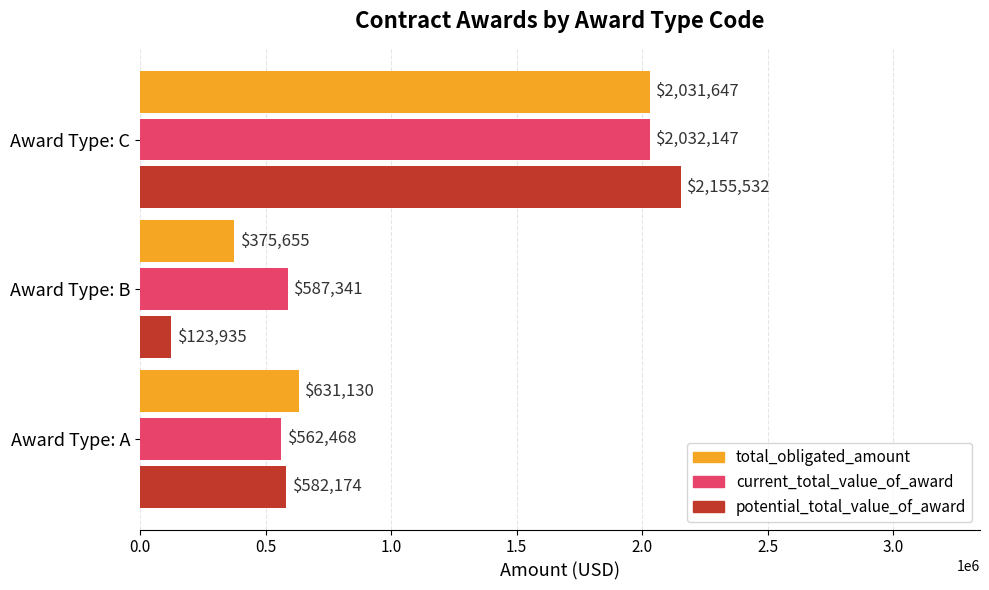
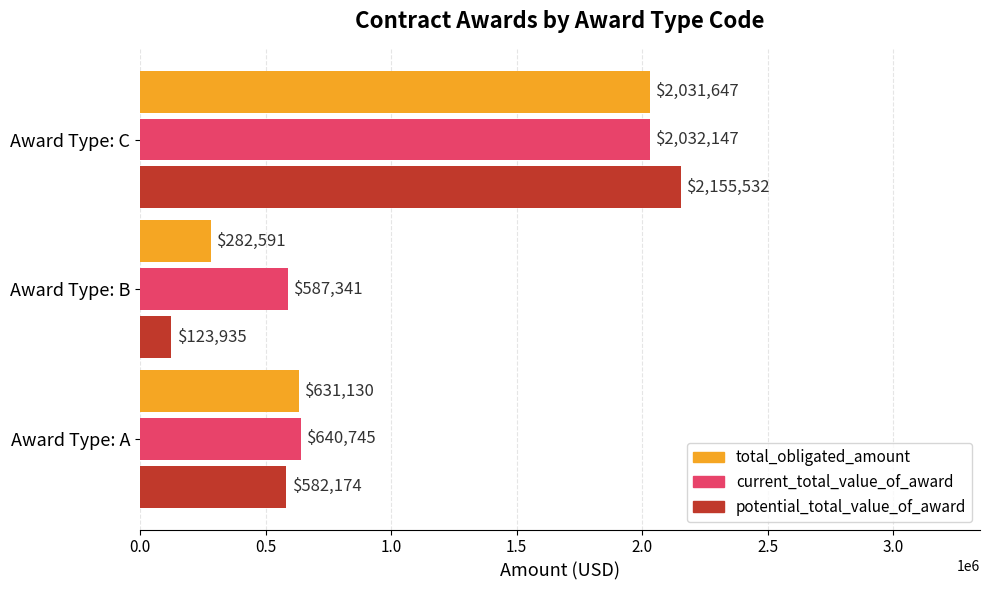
  {
    "total_obligated_amount": {
      "Award Type: C": "$2,031,647",
-     "Award Type: B": "$375,655",
+     "Award Type: B": "$282,591",
      "Award Type: A": "$631,130"
    },
    "current_total_value_of_award": {
      "Award Type: C": "$2,032,147",
      "Award Type: B": "$587,341",
-     "Award Type: A": "$562,468"
+     "Award Type: A": "$640,745"
    },
    "potential_total_value_of_award": {
      "Award Type: C": "$2,155,532",
      "Award Type: B": "$123,935",
      "Award Type: A": "$582,174"
    }
  }
